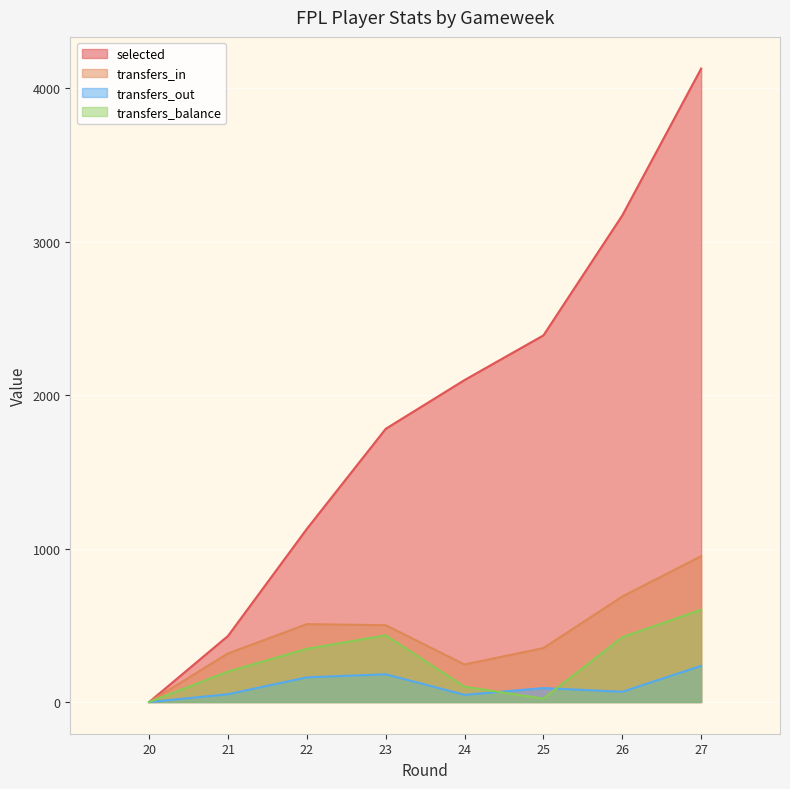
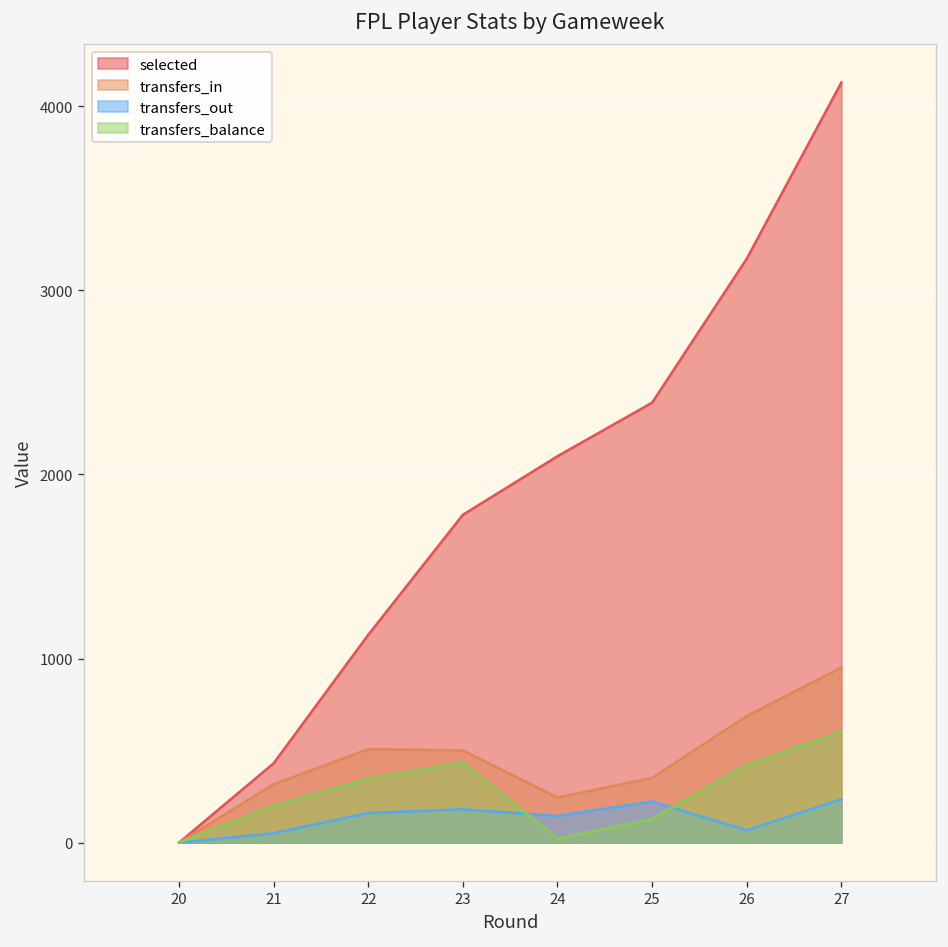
  {
    "transfers_out": {
      "21": 50,
      "22": 160,
      "23": 180,
-     "24": 50,
-     "25": 90,
+     "24": 150,
+     "25": 220,
      "26": 70,
      "27": 240
    },
    "transfers_balance": {
      "21": 200,
      "22": 350,
      "23": 440,
-     "24": 100,
-     "25": 20,
+     "24": 20,
+     "25": 130,
      "26": 420,
      "27": 600
    }
  }
